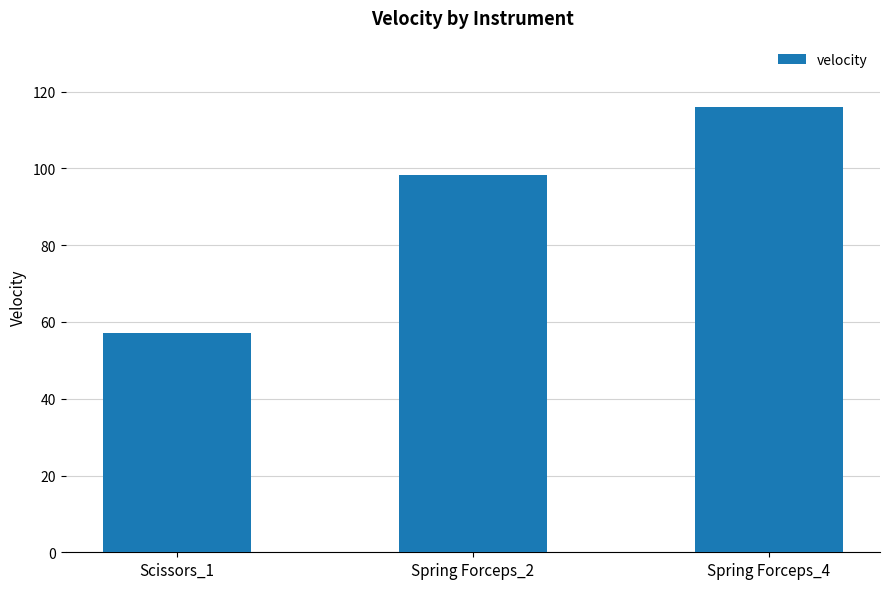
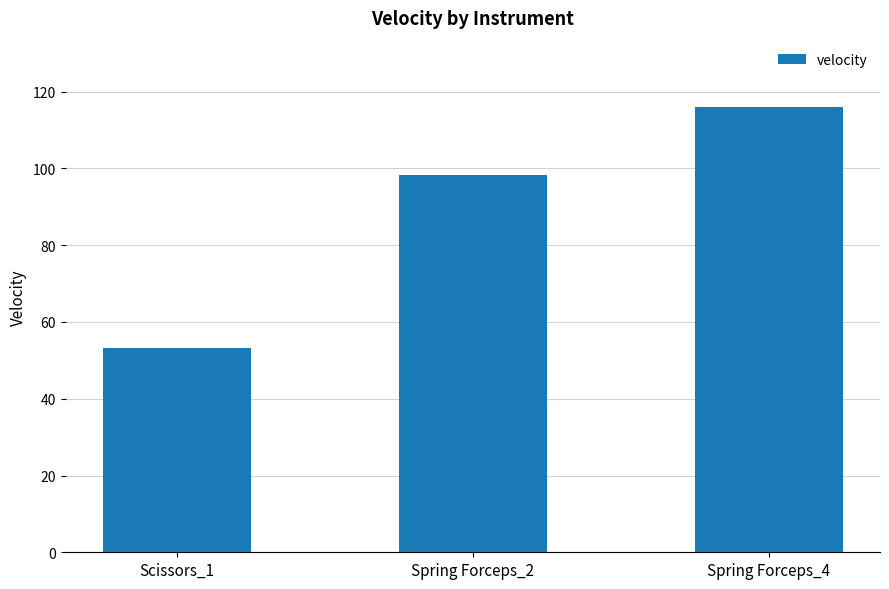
  {
-   "Scissors_1": 57,
+   "Scissors_1": 53,
    "Spring Forceps_2": 98,
    "Spring Forceps_4": 116
  }
